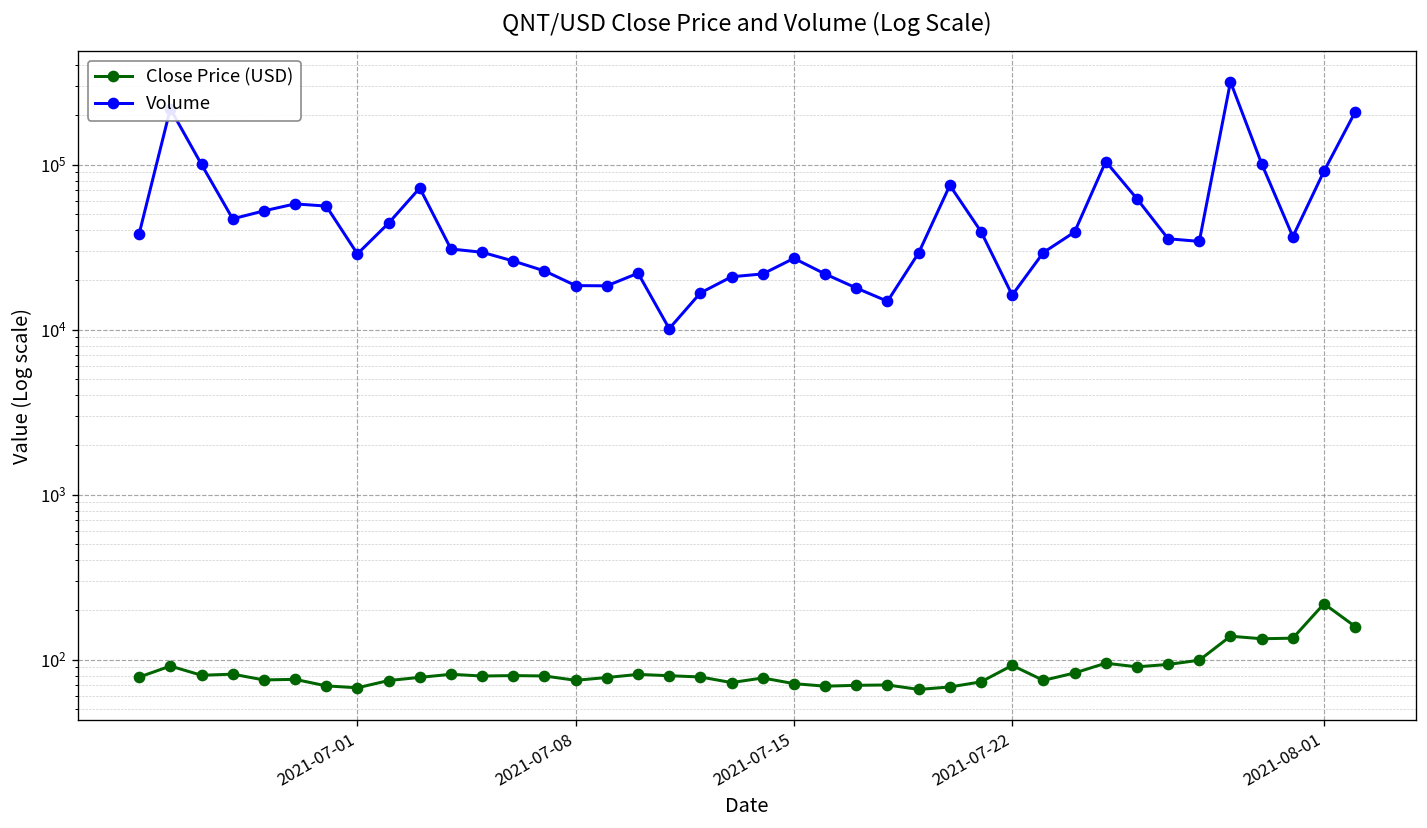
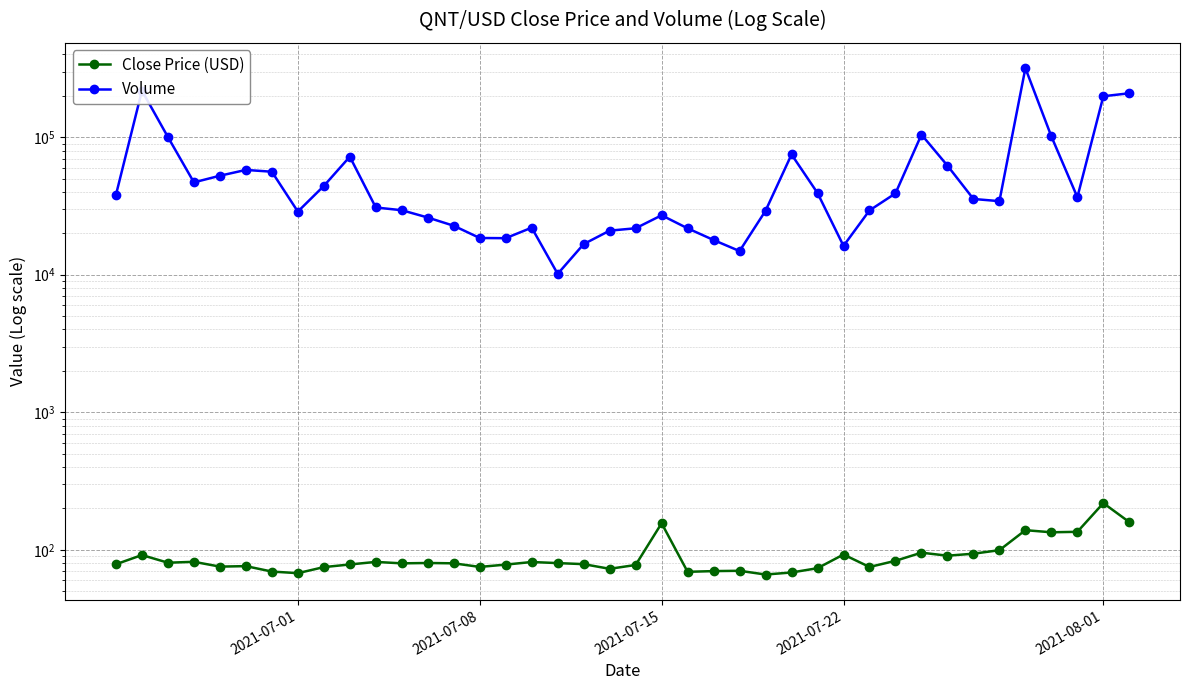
  {
    "Close Price (USD)": {
      "2021-07-01": 70,
      "2021-07-08": 80,
-     "2021-07-15": 70,
+     "2021-07-15": 160,
      "2021-07-22": 90,
      "2021-08-01": 220
    },
    "Volume": {
      "2021-07-01": 29000,
      "2021-07-08": 19000,
      "2021-07-15": 27000,
      "2021-07-22": 16000,
-     "2021-08-01": 90000
+     "2021-08-01": 200000
    }
  }
